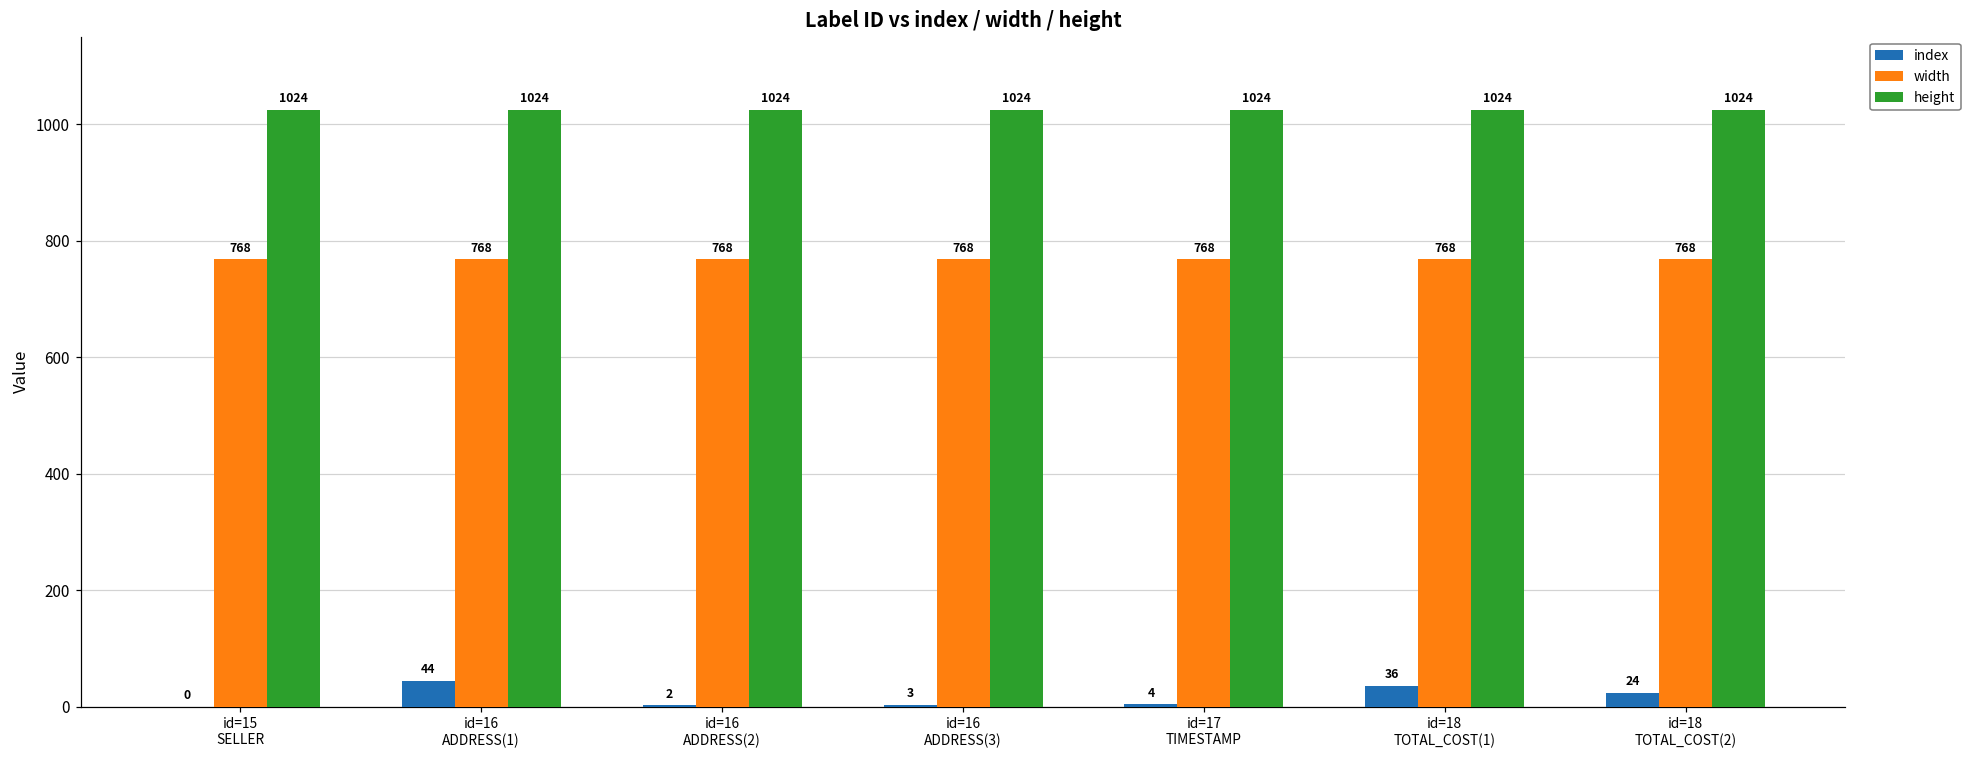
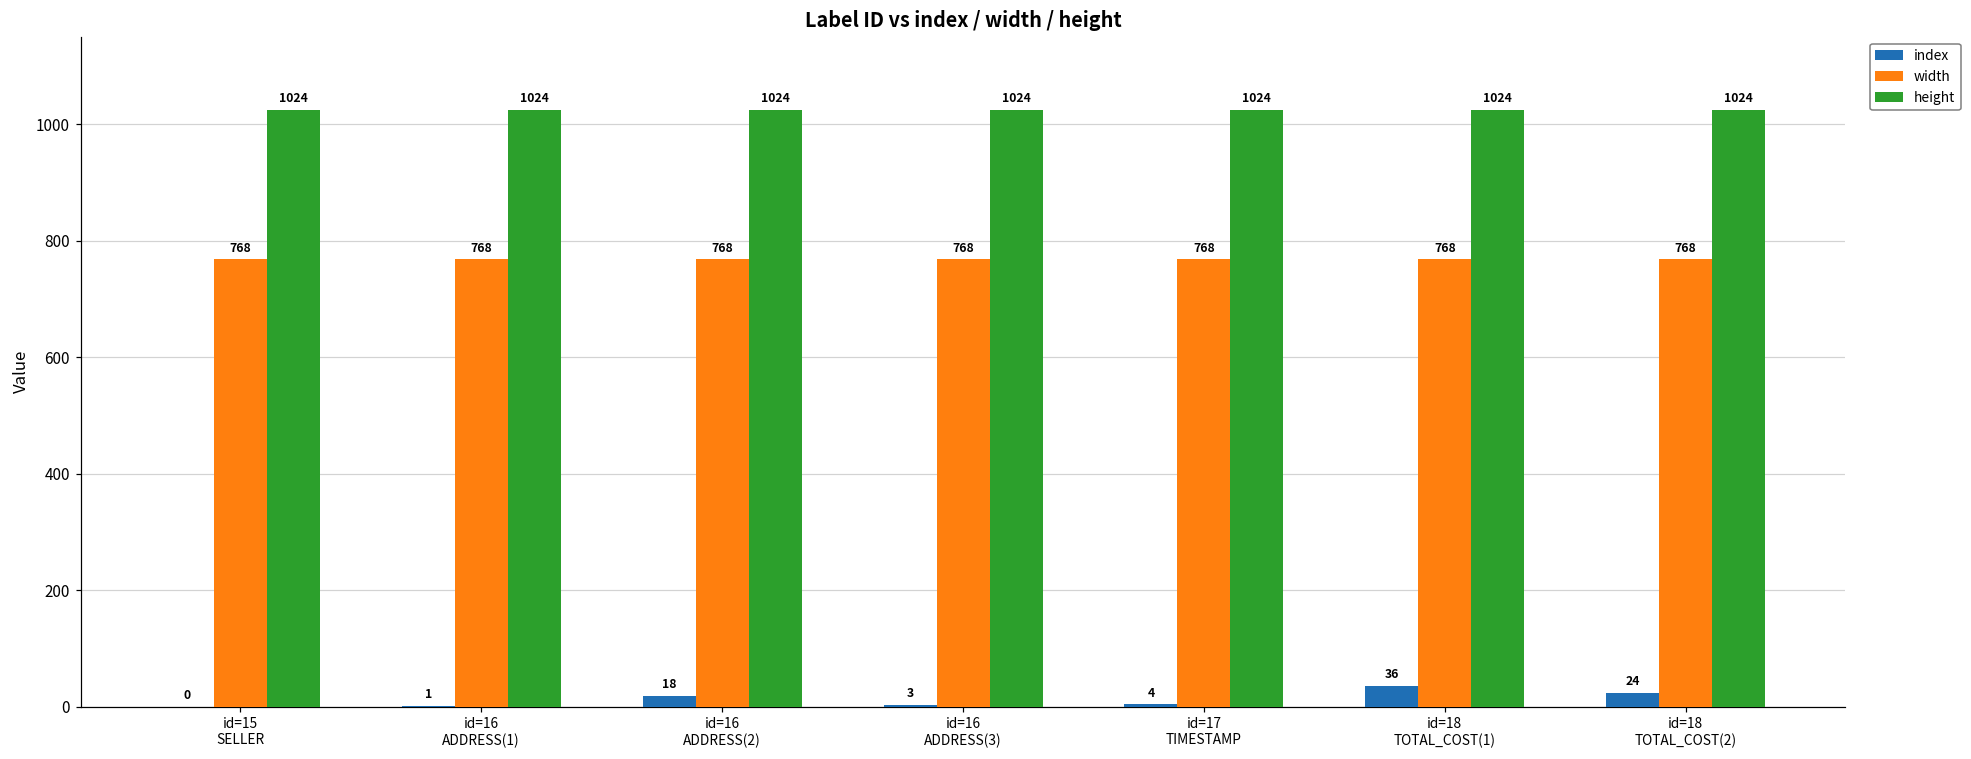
  {
    "index": {
      "id=15 SELLER": 0,
-     "id=16 ADDRESS(1)": 44,
-     "id=16 ADDRESS(2)": 2,
+     "id=16 ADDRESS(1)": 1,
+     "id=16 ADDRESS(2)": 18,
      "id=16 ADDRESS(3)": 3,
      "id=17 TIMESTAMP": 4,
      "id=18 TOTAL_COST(1)": 36,
      "id=18 TOTAL_COST(2)": 24
    },
    "width": {
      "id=15 SELLER": 768,
      "id=16 ADDRESS(1)": 768,
      "id=16 ADDRESS(2)": 768,
      "id=16 ADDRESS(3)": 768,
      "id=17 TIMESTAMP": 768,
      "id=18 TOTAL_COST(1)": 768,
      "id=18 TOTAL_COST(2)": 768
    },
    "height": {
      "id=15 SELLER": 1024,
      "id=16 ADDRESS(1)": 1024,
      "id=16 ADDRESS(2)": 1024,
      "id=16 ADDRESS(3)": 1024,
      "id=17 TIMESTAMP": 1024,
      "id=18 TOTAL_COST(1)": 1024,
      "id=18 TOTAL_COST(2)": 1024
    }
  }
